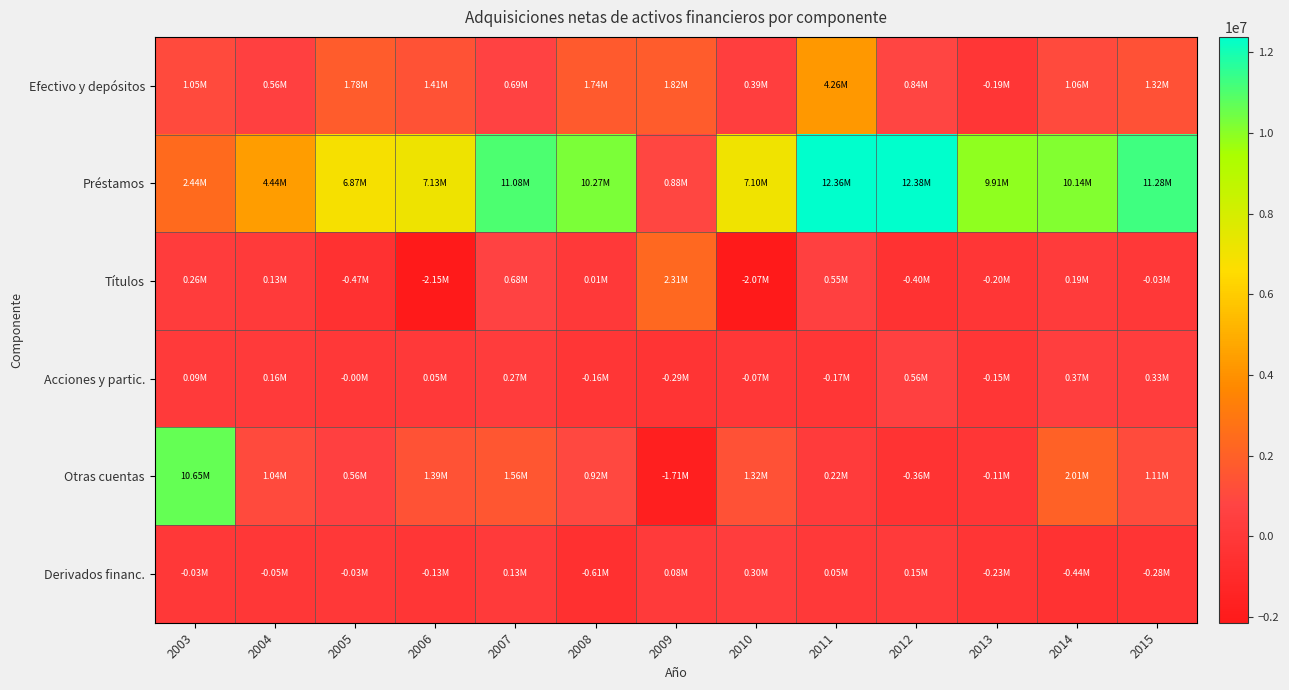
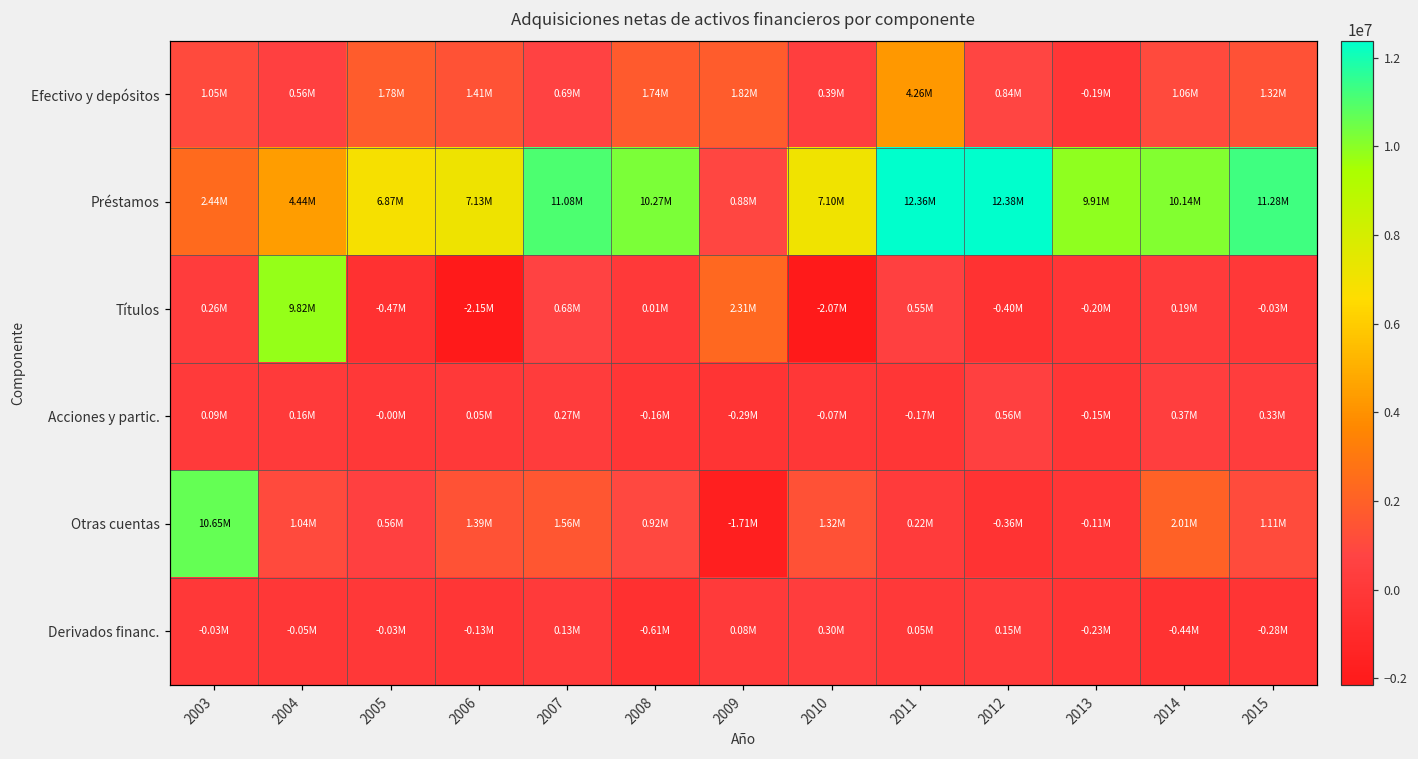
  {
    "Efectivo y depósitos": {
      "2003": "1.05M",
      "2004": "0.56M",
      "2005": "1.78M",
      "2006": "1.41M",
      "2007": "0.69M",
      "2008": "1.74M",
      "2009": "1.82M",
      "2010": "0.39M",
      "2011": "4.26M",
      "2012": "0.84M",
      "2013": "-0.19M",
      "2014": "1.06M",
      "2015": "1.32M"
    },
    "Préstamos": {
      "2003": "2.44M",
      "2004": "4.44M",
      "2005": "6.87M",
      "2006": "7.13M",
      "2007": "11.08M",
      "2008": "10.27M",
      "2009": "0.88M",
      "2010": "7.10M",
      "2011": "12.36M",
      "2012": "12.38M",
      "2013": "9.91M",
      "2014": "10.14M",
      "2015": "11.28M"
    },
    "Títulos": {
      "2003": "0.26M",
-     "2004": "0.13M",
+     "2004": "9.82M",
      "2005": "-0.47M",
      "2006": "-2.15M",
      "2007": "0.68M",
      "2008": "0.01M",
      "2009": "2.31M",
      "2010": "-2.07M",
      "2011": "0.55M",
      "2012": "-0.40M",
      "2013": "-0.20M",
      "2014": "0.19M",
      "2015": "-0.03M"
    },
    "Acciones y partic.": {
      "2003": "0.09M",
      "2004": "0.16M",
      "2005": "-0.00M",
      "2006": "0.05M",
      "2007": "0.27M",
      "2008": "-0.16M",
      "2009": "-0.29M",
      "2010": "-0.07M",
      "2011": "-0.17M",
      "2012": "0.56M",
      "2013": "-0.15M",
      "2014": "0.37M",
      "2015": "0.33M"
    },
    "Otras cuentas": {
      "2003": "10.65M",
      "2004": "1.04M",
      "2005": "0.56M",
      "2006": "1.39M",
      "2007": "1.56M",
      "2008": "0.92M",
      "2009": "-1.71M",
      "2010": "1.32M",
      "2011": "0.22M",
      "2012": "-0.36M",
      "2013": "-0.11M",
      "2014": "2.01M",
      "2015": "1.11M"
    },
    "Derivados financ.": {
      "2003": "-0.03M",
      "2004": "-0.05M",
      "2005": "-0.03M",
      "2006": "-0.13M",
      "2007": "0.13M",
      "2008": "-0.61M",
      "2009": "0.08M",
      "2010": "0.30M",
      "2011": "0.05M",
      "2012": "0.15M",
      "2013": "-0.23M",
      "2014": "-0.44M",
      "2015": "-0.28M"
    }
  }
